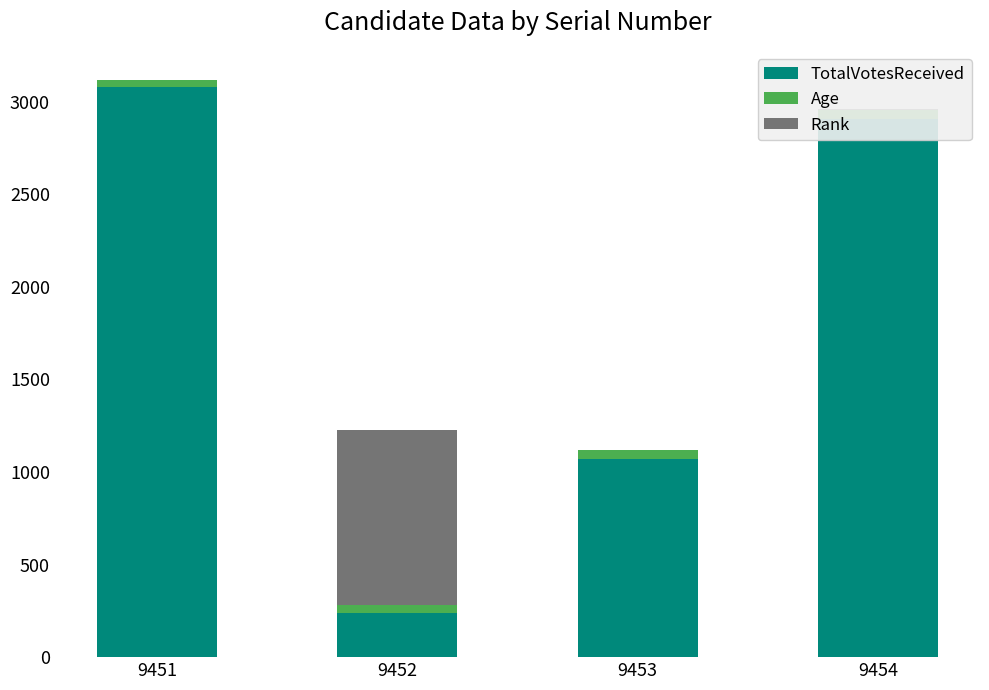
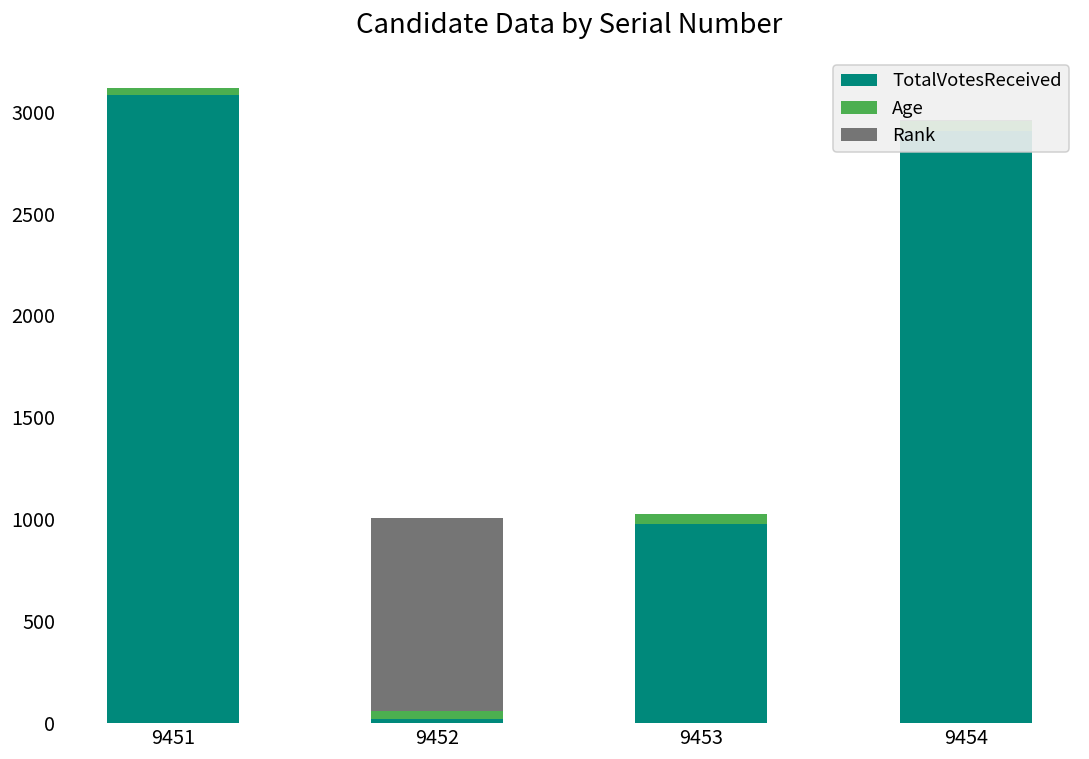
  {
    "TotalVotesReceived": {
      "9451": 3080,
-     "9452": 240,
-     "9453": 1070
+     "9452": 20,
+     "9453": 980
    },
    "Age": {
      "9451": 40,
      "9452": 40,
      "9453": 50
    },
    "Rank": {
      "9452": 950
    }
  }
